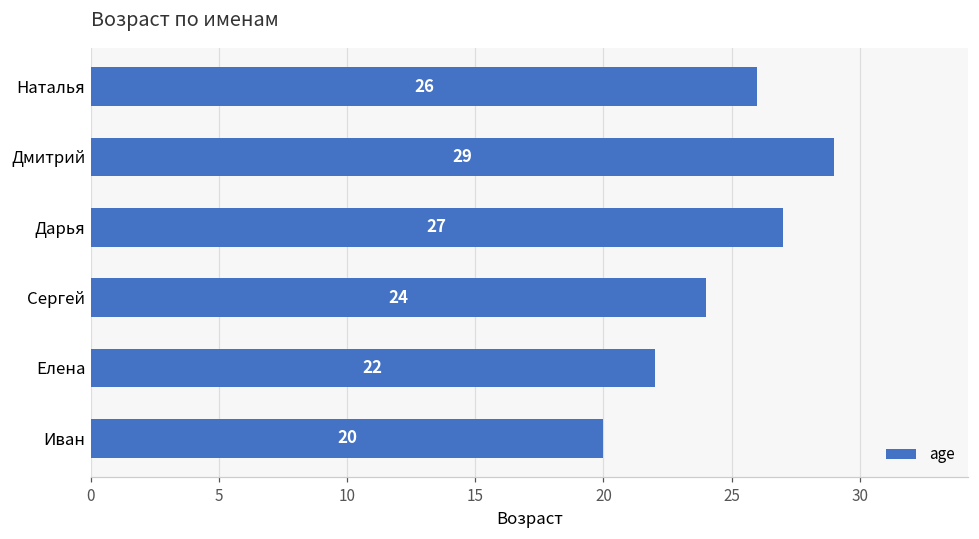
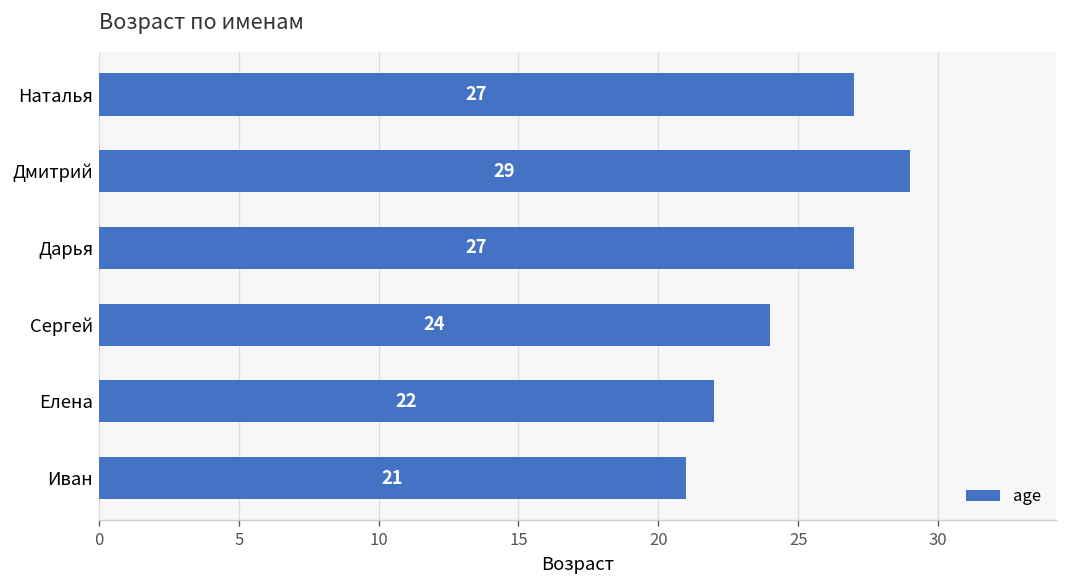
  {
-   "Наталья": 26,
+   "Наталья": 27,
    "Дмитрий": 29,
    "Дарья": 27,
    "Сергей": 24,
    "Елена": 22,
-   "Иван": 20
+   "Иван": 21
  }
